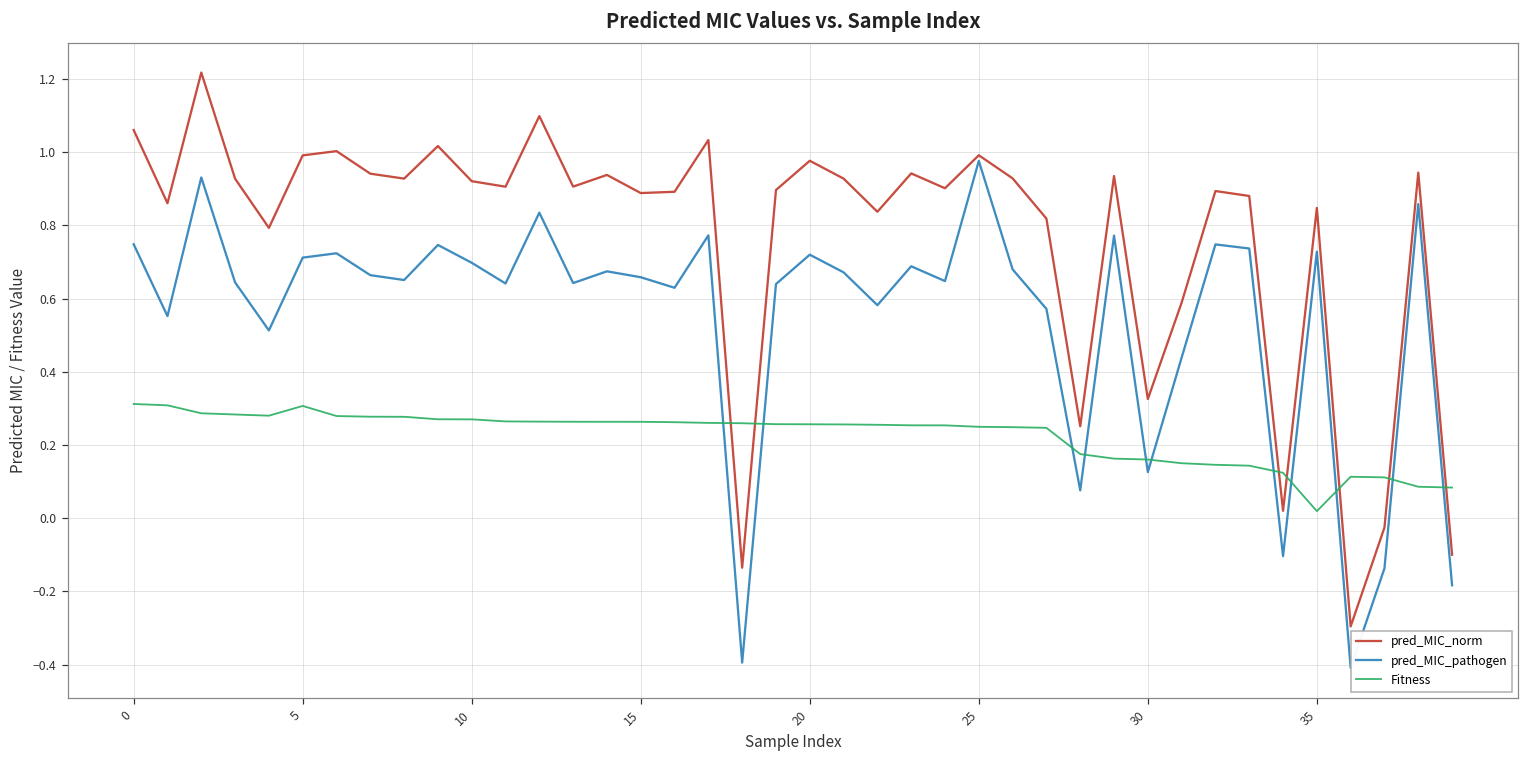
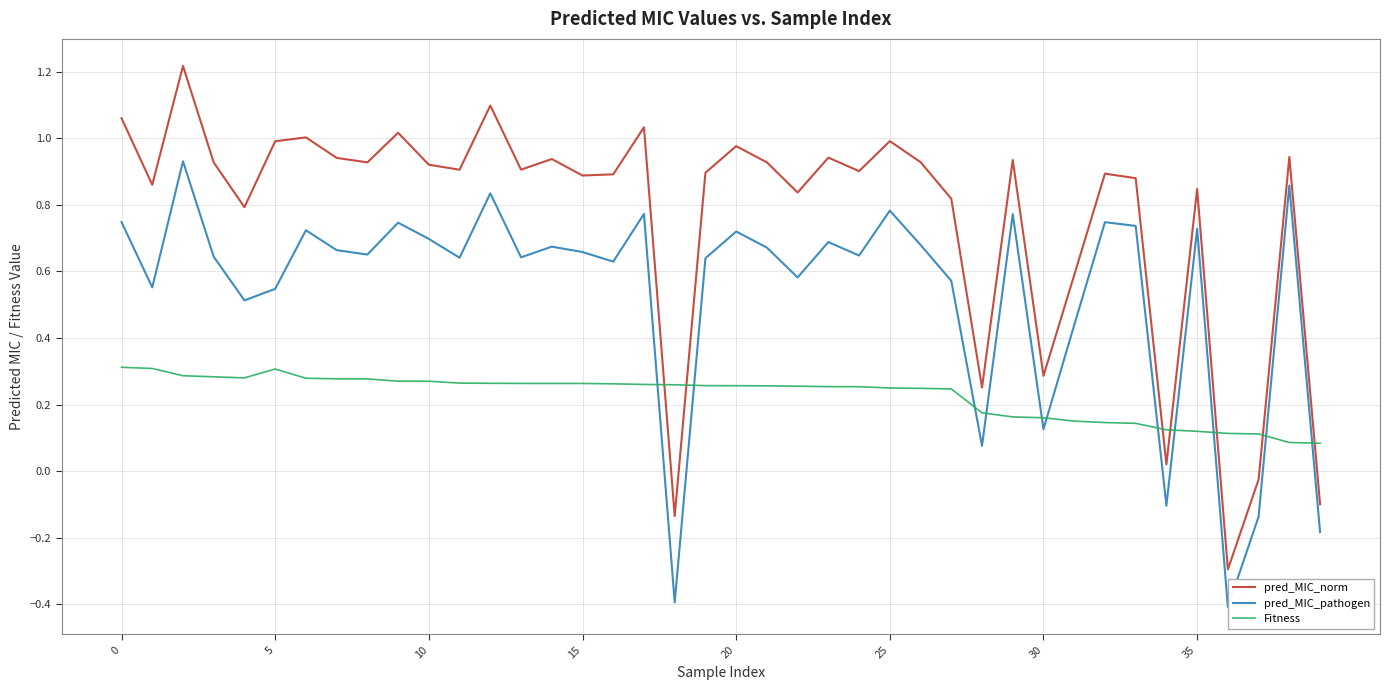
  {
    "pred_MIC_norm": {
      "0": 1.06,
      "5": 0.99,
      "10": 0.92,
      "15": 0.89,
      "20": 0.98,
      "25": 0.99,
-     "30": 0.33,
+     "30": 0.29,
      "35": 0.85
    },
    "pred_MIC_pathogen": {
      "0": 0.75,
-     "5": 0.71,
+     "5": 0.55,
      "10": 0.70,
      "15": 0.66,
      "20": 0.72,
-     "25": 0.98,
+     "25": 0.78,
      "30": 0.13,
      "35": 0.73
    },
    "Fitness": {
      "0": 0.31,
      "5": 0.31,
      "10": 0.27,
      "15": 0.26,
      "20": 0.26,
      "25": 0.25,
      "30": 0.16,
-     "35": 0.02
+     "35": 0.12
    }
  }
